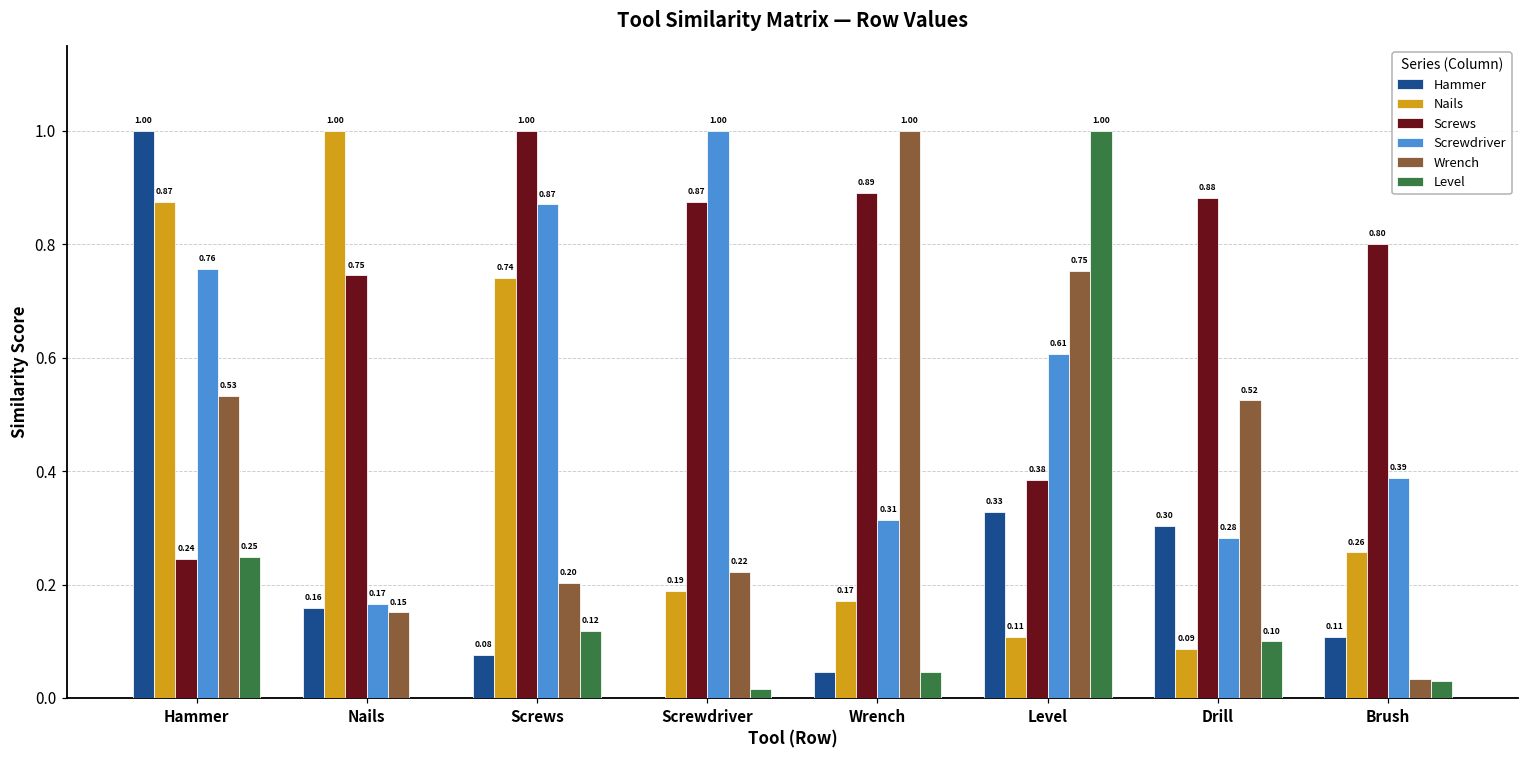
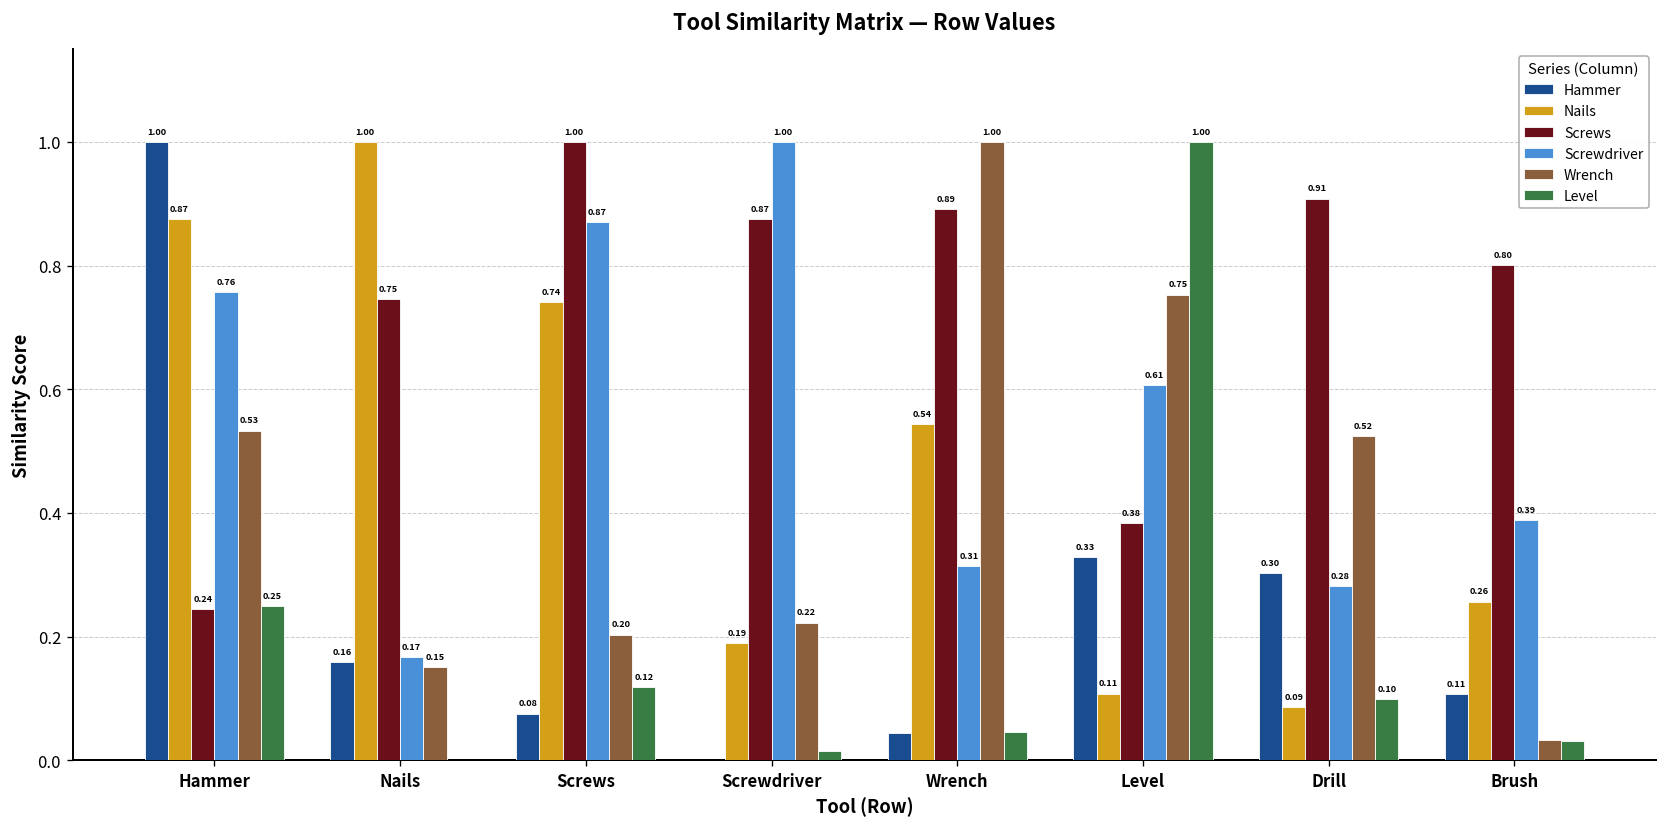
  {
    "Hammer": {
      "Hammer": 1.00,
      "Nails": 0.16,
      "Screws": 0.08,
      "Level": 0.33,
      "Drill": 0.30,
      "Brush": 0.11
    },
    "Nails": {
      "Hammer": 0.87,
      "Nails": 1.00,
      "Screws": 0.74,
      "Screwdriver": 0.19,
-     "Wrench": 0.17,
+     "Wrench": 0.54,
      "Level": 0.11,
      "Drill": 0.09,
      "Brush": 0.26
    },
    "Screws": {
      "Hammer": 0.24,
      "Nails": 0.75,
      "Screws": 1.00,
      "Screwdriver": 0.87,
      "Wrench": 0.89,
      "Level": 0.38,
-     "Drill": 0.88,
+     "Drill": 0.91,
      "Brush": 0.80
    },
    "Screwdriver": {
      "Hammer": 0.76,
      "Nails": 0.17,
      "Screws": 0.87,
      "Screwdriver": 1.00,
      "Wrench": 0.31,
      "Level": 0.61,
      "Drill": 0.28,
      "Brush": 0.39
    },
    "Wrench": {
      "Hammer": 0.53,
      "Nails": 0.15,
      "Screws": 0.20,
      "Screwdriver": 0.22,
      "Wrench": 1.00,
      "Level": 0.75,
      "Drill": 0.52
    },
    "Level": {
      "Hammer": 0.25,
      "Screws": 0.12,
      "Level": 1.00,
      "Drill": 0.10
    }
  }
